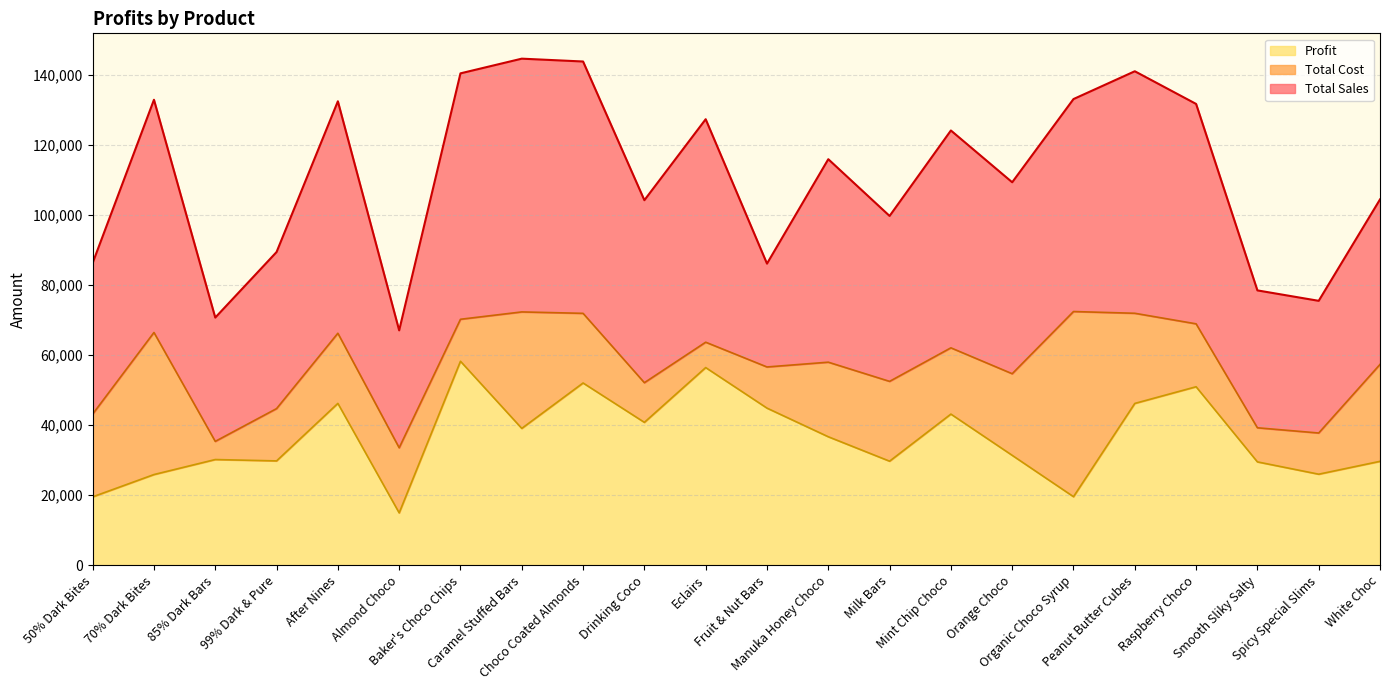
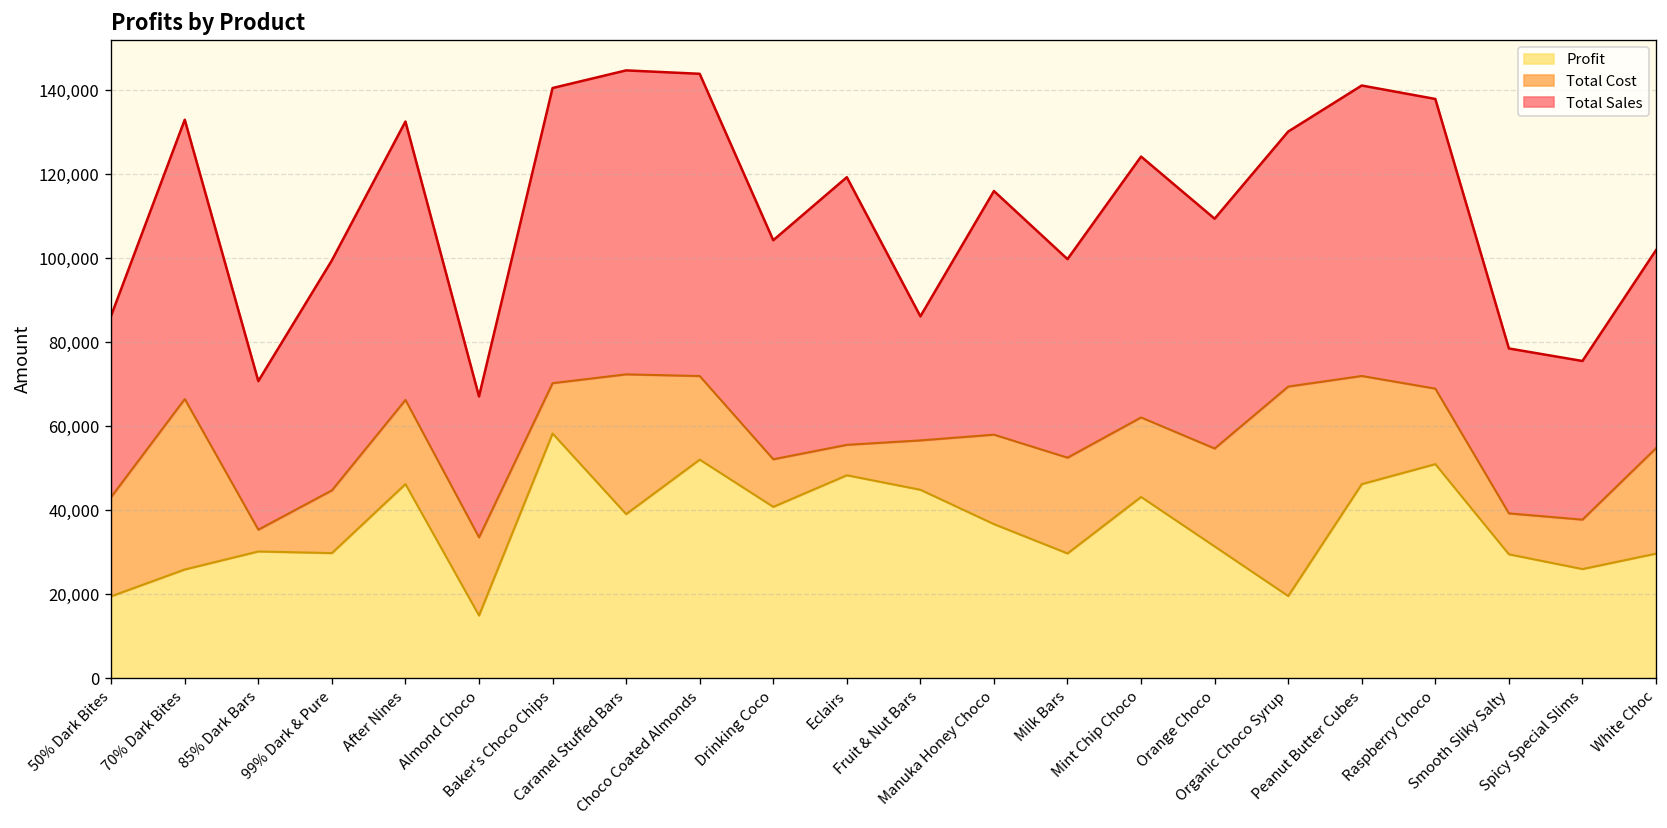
  {
    "Profit": {
      "50% Dark Bites": "20,000",
      "70% Dark Bites": "26,000",
      "85% Dark Bars": "30,000",
      "99% Dark & Pure": "30,000",
      "After Nines": "46,000",
      "Almond Choco": "15,000",
      "Baker's Choco Chips": "58,000",
      "Caramel Stuffed Bars": "39,000",
      "Choco Coated Almonds": "52,000",
      "Drinking Coco": "41,000",
-     "Eclairs": "56,000",
+     "Eclairs": "48,000",
      "Fruit & Nut Bars": "45,000",
      "Manuka Honey Choco": "37,000",
      "Milk Bars": "30,000",
      "Mint Chip Choco": "43,000",
      "Orange Choco": "31,000",
      "Organic Choco Syrup": "20,000",
      "Peanut Butter Cubes": "46,000",
      "Raspberry Choco": "51,000",
      "Smooth Sliky Salty": "30,000",
      "Spicy Special Slims": "26,000",
      "White Choc": "30,000"
    },
    "Total Cost": {
      "50% Dark Bites": "24,000",
      "70% Dark Bites": "41,000",
      "85% Dark Bars": "5,000",
      "99% Dark & Pure": "15,000",
      "After Nines": "20,000",
      "Almond Choco": "19,000",
      "Baker's Choco Chips": "12,000",
      "Caramel Stuffed Bars": "33,000",
      "Choco Coated Almonds": "20,000",
      "Drinking Coco": "11,000",
      "Eclairs": "7,000",
      "Fruit & Nut Bars": "12,000",
      "Manuka Honey Choco": "21,000",
      "Milk Bars": "23,000",
      "Mint Chip Choco": "19,000",
      "Orange Choco": "23,000",
-     "Organic Choco Syrup": "53,000",
+     "Organic Choco Syrup": "50,000",
      "Peanut Butter Cubes": "26,000",
      "Raspberry Choco": "18,000",
      "Smooth Sliky Salty": "10,000",
      "Spicy Special Slims": "12,000",
-     "White Choc": "28,000"
+     "White Choc": "25,000"
    },
    "Total Sales": {
      "50% Dark Bites": "43,000",
      "70% Dark Bites": "67,000",
      "85% Dark Bars": "35,000",
-     "99% Dark & Pure": "45,000",
+     "99% Dark & Pure": "55,000",
      "After Nines": "66,000",
      "Almond Choco": "34,000",
      "Baker's Choco Chips": "70,000",
      "Caramel Stuffed Bars": "72,000",
      "Choco Coated Almonds": "72,000",
      "Drinking Coco": "52,000",
      "Eclairs": "64,000",
      "Fruit & Nut Bars": "30,000",
      "Manuka Honey Choco": "58,000",
      "Milk Bars": "47,000",
      "Mint Chip Choco": "62,000",
      "Orange Choco": "55,000",
      "Organic Choco Syrup": "61,000",
      "Peanut Butter Cubes": "69,000",
-     "Raspberry Choco": "63,000",
+     "Raspberry Choco": "69,000",
      "Smooth Sliky Salty": "39,000",
      "Spicy Special Slims": "38,000",
      "White Choc": "47,000"
    }
  }
